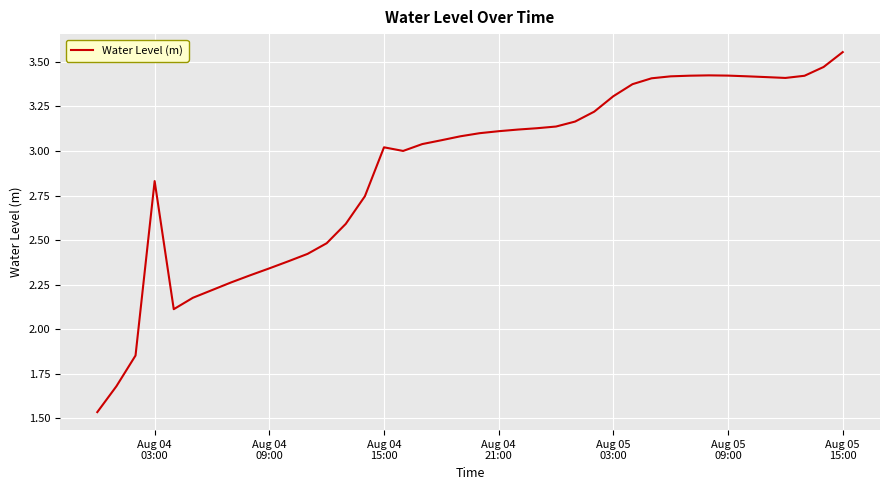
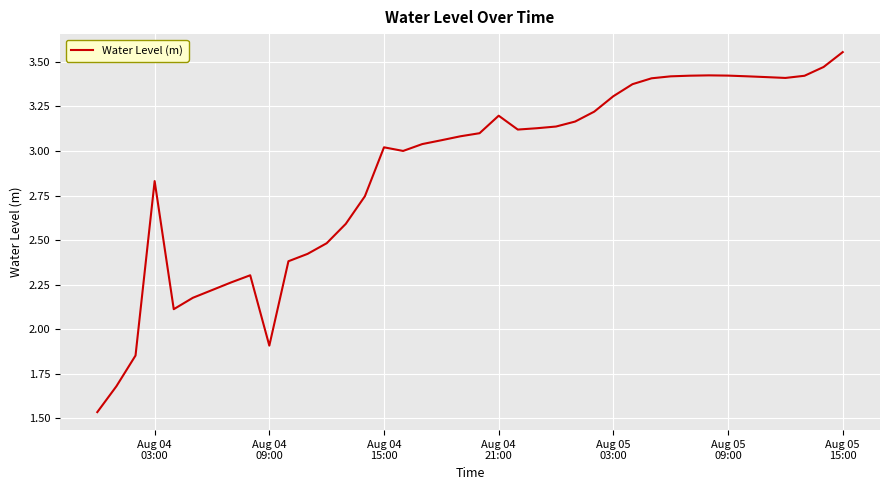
  {
    "Aug 04 03:00": 2.83,
-   "Aug 04 09:00": 2.34,
+   "Aug 04 09:00": 1.91,
    "Aug 04 15:00": 3.02,
-   "Aug 04 21:00": 3.11,
+   "Aug 04 21:00": 3.20,
    "Aug 05 03:00": 3.31,
    "Aug 05 09:00": 3.42,
    "Aug 05 15:00": 3.56
  }
